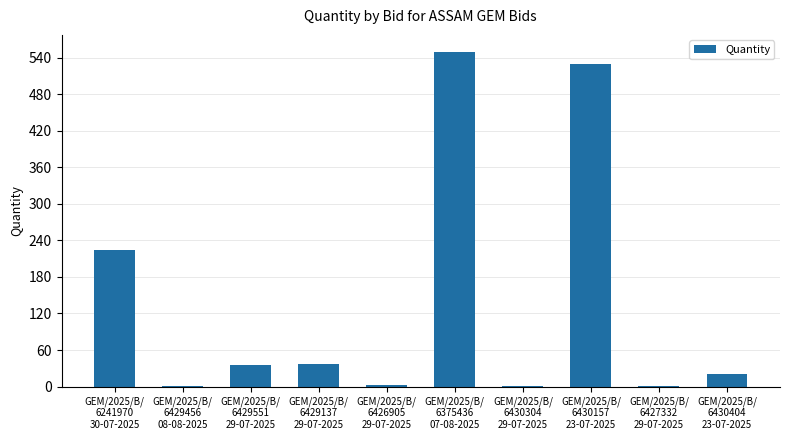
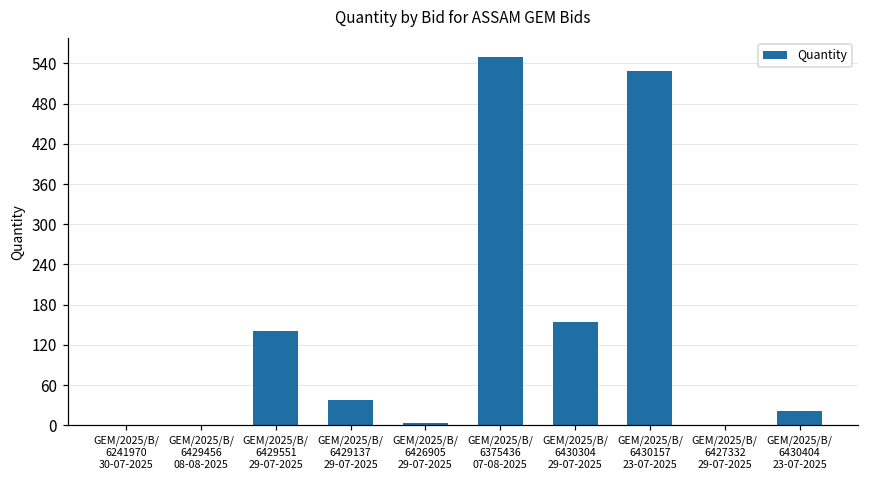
  {
-   "GEM/2025/B/ 6241970 30-07-2025": 230,
-   "GEM/2025/B/ 6429551 29-07-2025": 40,
+   "GEM/2025/B/ 6241970 30-07-2025": 0,
+   "GEM/2025/B/ 6429551 29-07-2025": 140,
    "GEM/2025/B/ 6429137 29-07-2025": 40,
    "GEM/2025/B/ 6375436 07-08-2025": 550,
-   "GEM/2025/B/ 6430304 29-07-2025": 0,
+   "GEM/2025/B/ 6430304 29-07-2025": 150,
    "GEM/2025/B/ 6430157 23-07-2025": 530,
    "GEM/2025/B/ 6430404 23-07-2025": 20
  }
